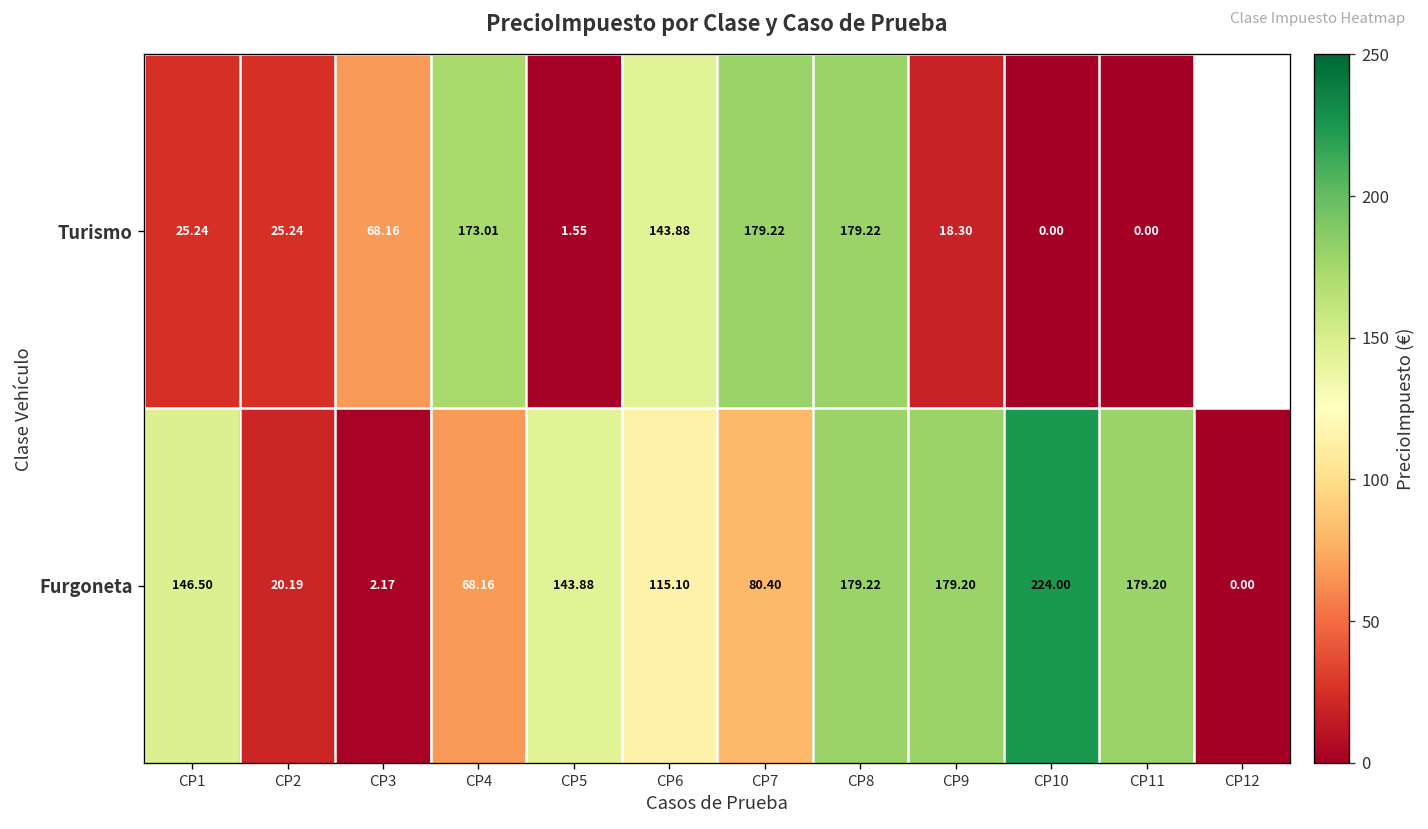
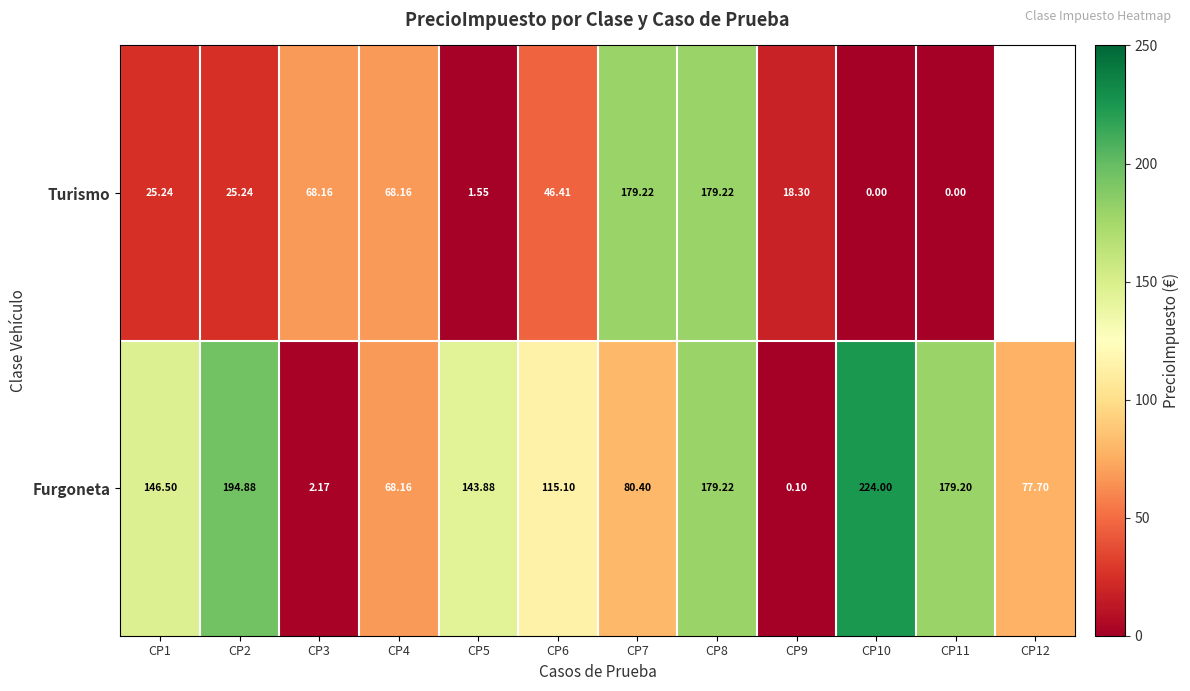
  {
    "Turismo": {
      "CP1": 25.24,
      "CP2": 25.24,
      "CP3": 68.16,
-     "CP4": 173.01,
+     "CP4": 68.16,
      "CP5": 1.55,
-     "CP6": 143.88,
+     "CP6": 46.41,
      "CP7": 179.22,
      "CP8": 179.22,
      "CP9": 18.30,
      "CP10": 0.00,
      "CP11": 0.00
    },
    "Furgoneta": {
      "CP1": 146.50,
-     "CP2": 20.19,
+     "CP2": 194.88,
      "CP3": 2.17,
      "CP4": 68.16,
      "CP5": 143.88,
      "CP6": 115.10,
      "CP7": 80.40,
      "CP8": 179.22,
-     "CP9": 179.20,
+     "CP9": 0.10,
      "CP10": 224.00,
      "CP11": 179.20,
-     "CP12": 0.00
+     "CP12": 77.70
    }
  }
